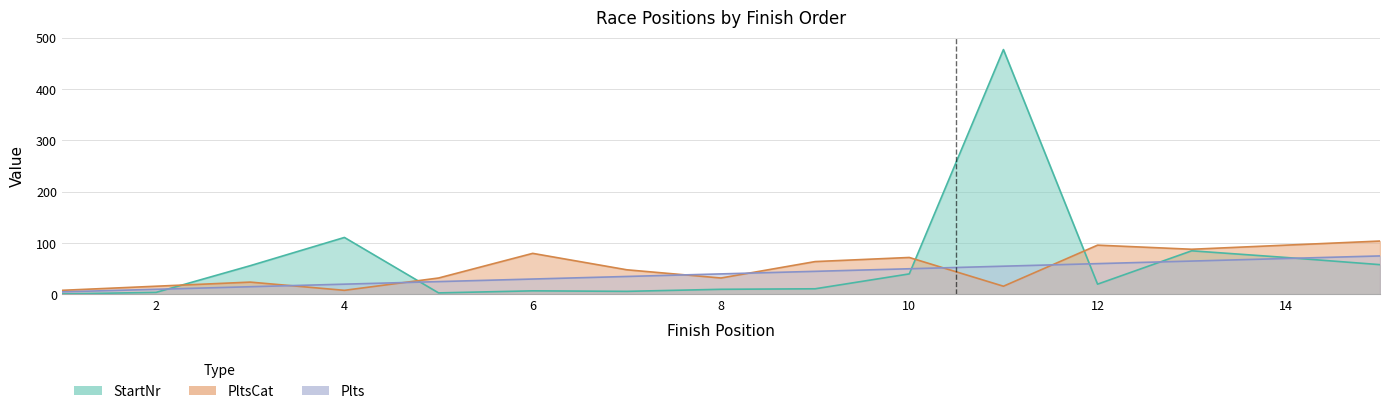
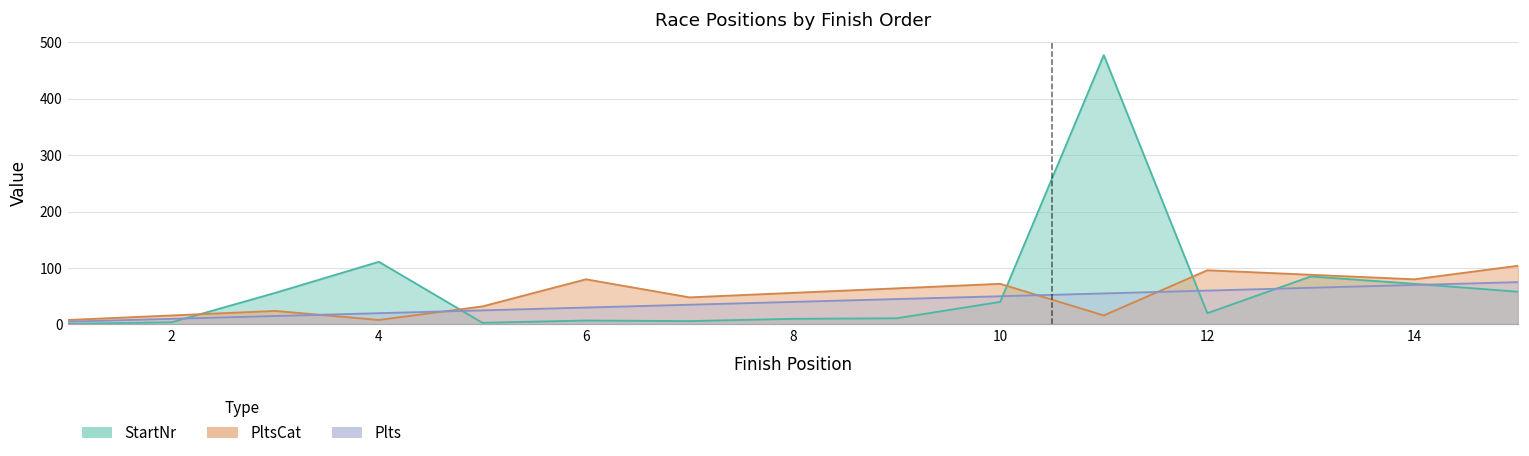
  {
    "PltsCat": {
      "2": 20,
      "4": 10,
      "6": 80,
-     "8": 30,
+     "8": 60,
      "10": 70,
      "12": 100,
-     "14": 100
+     "14": 80
    }
  }
